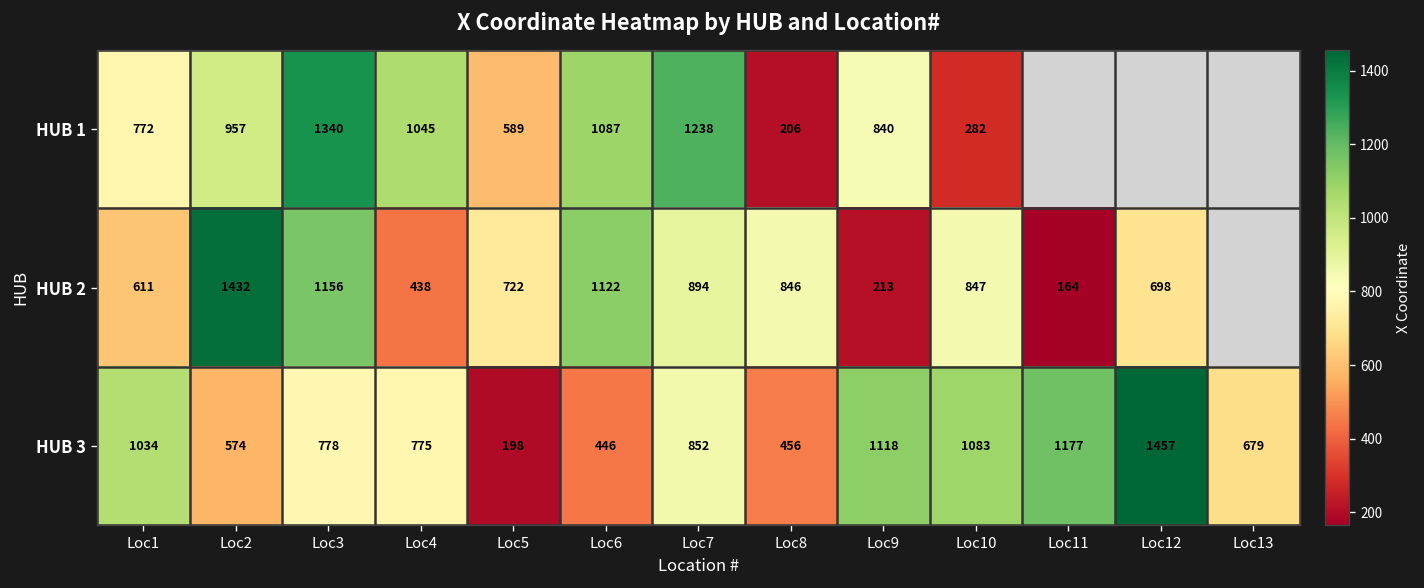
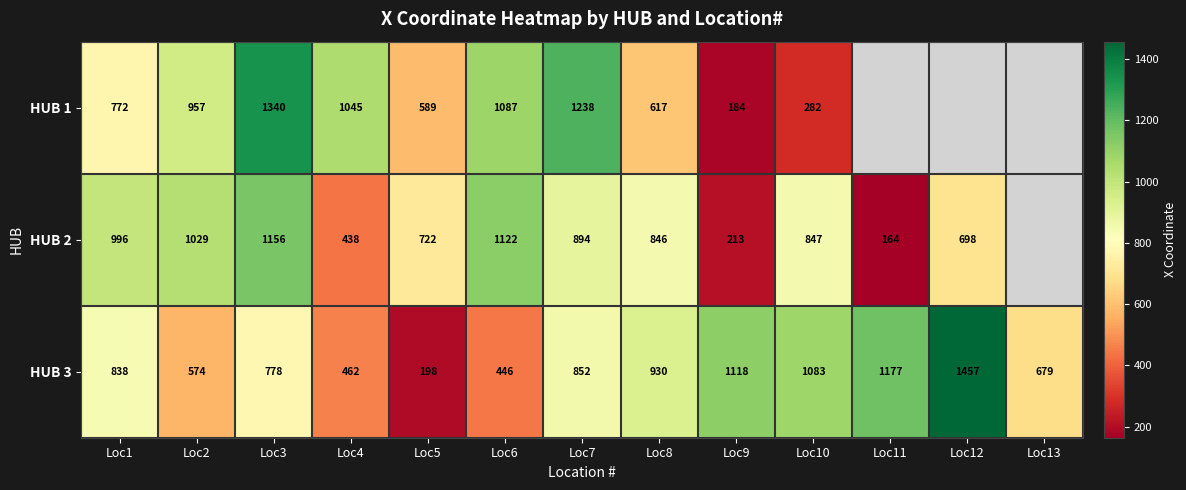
  {
    "HUB 1": {
      "Loc1": 772,
      "Loc2": 957,
      "Loc3": 1340,
      "Loc4": 1045,
      "Loc5": 589,
      "Loc6": 1087,
      "Loc7": 1238,
-     "Loc8": 206,
-     "Loc9": 840,
+     "Loc8": 617,
+     "Loc9": 184,
      "Loc10": 282
    },
    "HUB 2": {
-     "Loc1": 611,
-     "Loc2": 1432,
+     "Loc1": 996,
+     "Loc2": 1029,
      "Loc3": 1156,
      "Loc4": 438,
      "Loc5": 722,
      "Loc6": 1122,
      "Loc7": 894,
      "Loc8": 846,
      "Loc9": 213,
      "Loc10": 847,
      "Loc11": 164,
      "Loc12": 698
    },
    "HUB 3": {
-     "Loc1": 1034,
+     "Loc1": 838,
      "Loc2": 574,
      "Loc3": 778,
-     "Loc4": 775,
+     "Loc4": 462,
      "Loc5": 198,
      "Loc6": 446,
      "Loc7": 852,
-     "Loc8": 456,
+     "Loc8": 930,
      "Loc9": 1118,
      "Loc10": 1083,
      "Loc11": 1177,
      "Loc12": 1457,
      "Loc13": 679
    }
  }
